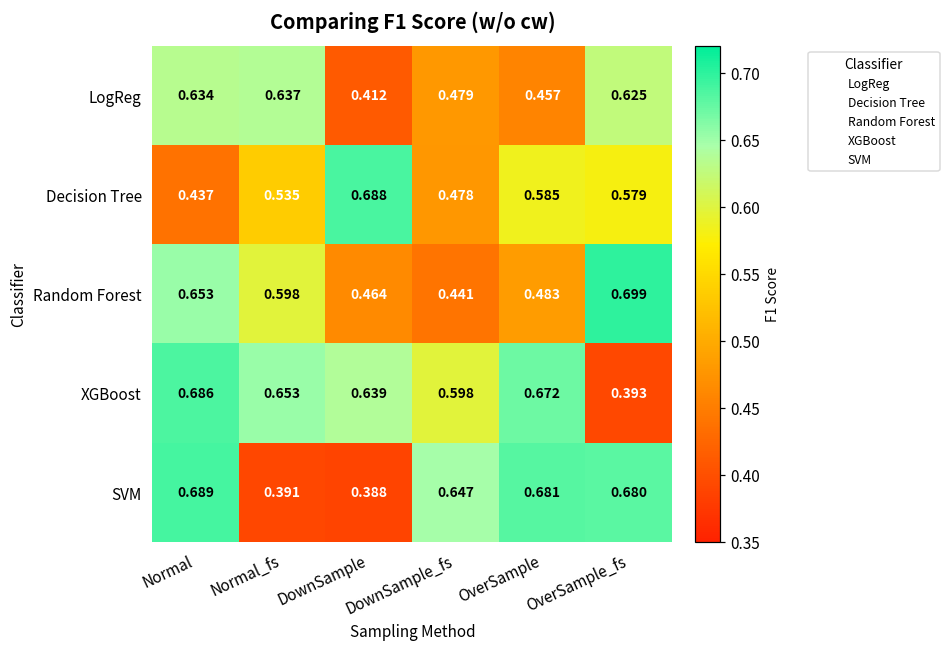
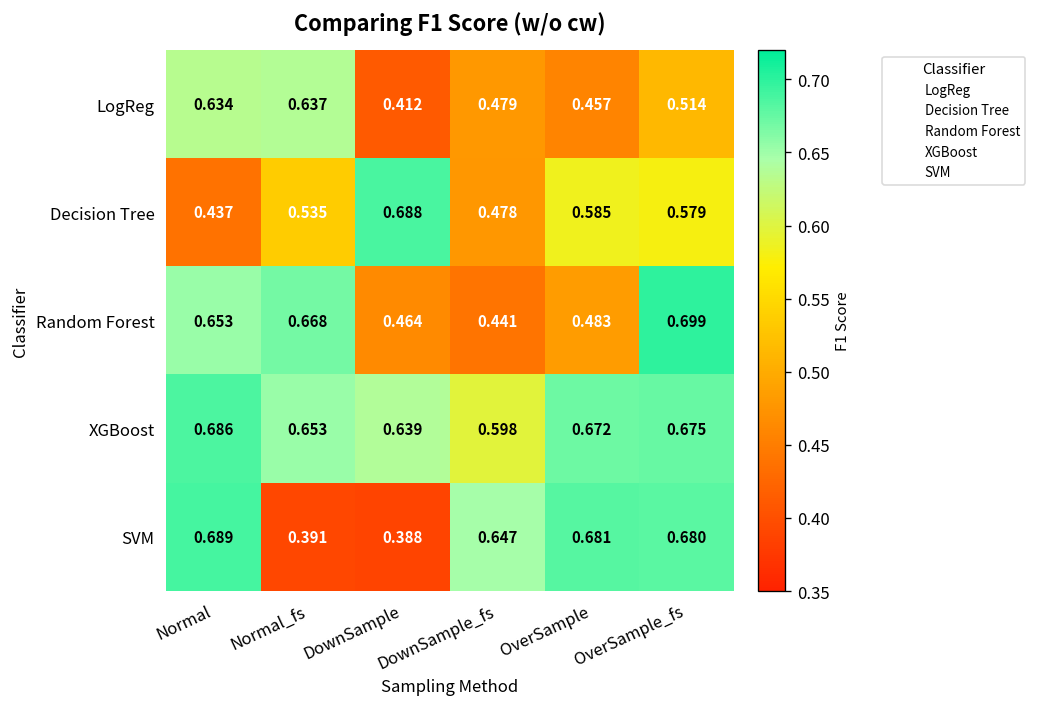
  {
    "LogReg": {
      "Normal": 0.634,
      "Normal_fs": 0.637,
      "DownSample": 0.412,
      "DownSample_fs": 0.479,
      "OverSample": 0.457,
-     "OverSample_fs": 0.625
+     "OverSample_fs": 0.514
    },
    "Decision Tree": {
      "Normal": 0.437,
      "Normal_fs": 0.535,
      "DownSample": 0.688,
      "DownSample_fs": 0.478,
      "OverSample": 0.585,
      "OverSample_fs": 0.579
    },
    "Random Forest": {
      "Normal": 0.653,
-     "Normal_fs": 0.598,
+     "Normal_fs": 0.668,
      "DownSample": 0.464,
      "DownSample_fs": 0.441,
      "OverSample": 0.483,
      "OverSample_fs": 0.699
    },
    "XGBoost": {
      "Normal": 0.686,
      "Normal_fs": 0.653,
      "DownSample": 0.639,
      "DownSample_fs": 0.598,
      "OverSample": 0.672,
-     "OverSample_fs": 0.393
+     "OverSample_fs": 0.675
    },
    "SVM": {
      "Normal": 0.689,
      "Normal_fs": 0.391,
      "DownSample": 0.388,
      "DownSample_fs": 0.647,
      "OverSample": 0.681,
      "OverSample_fs": 0.680
    }
  }
